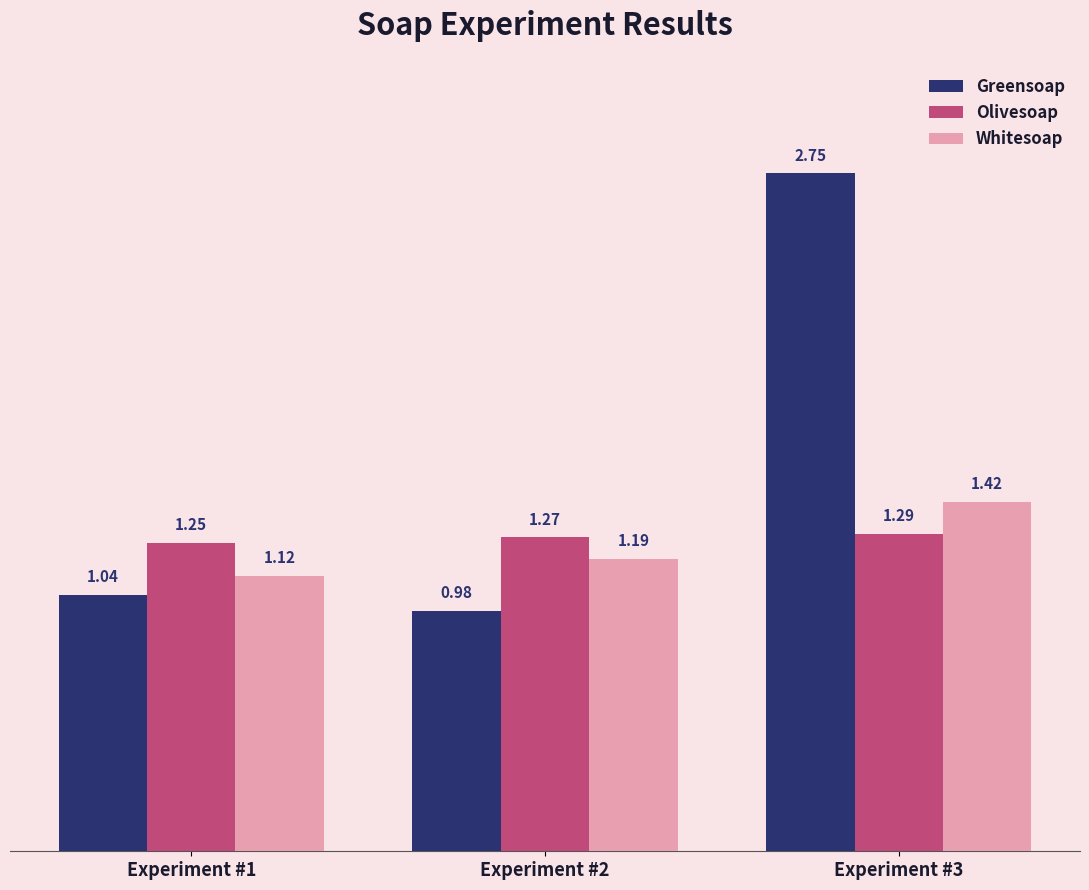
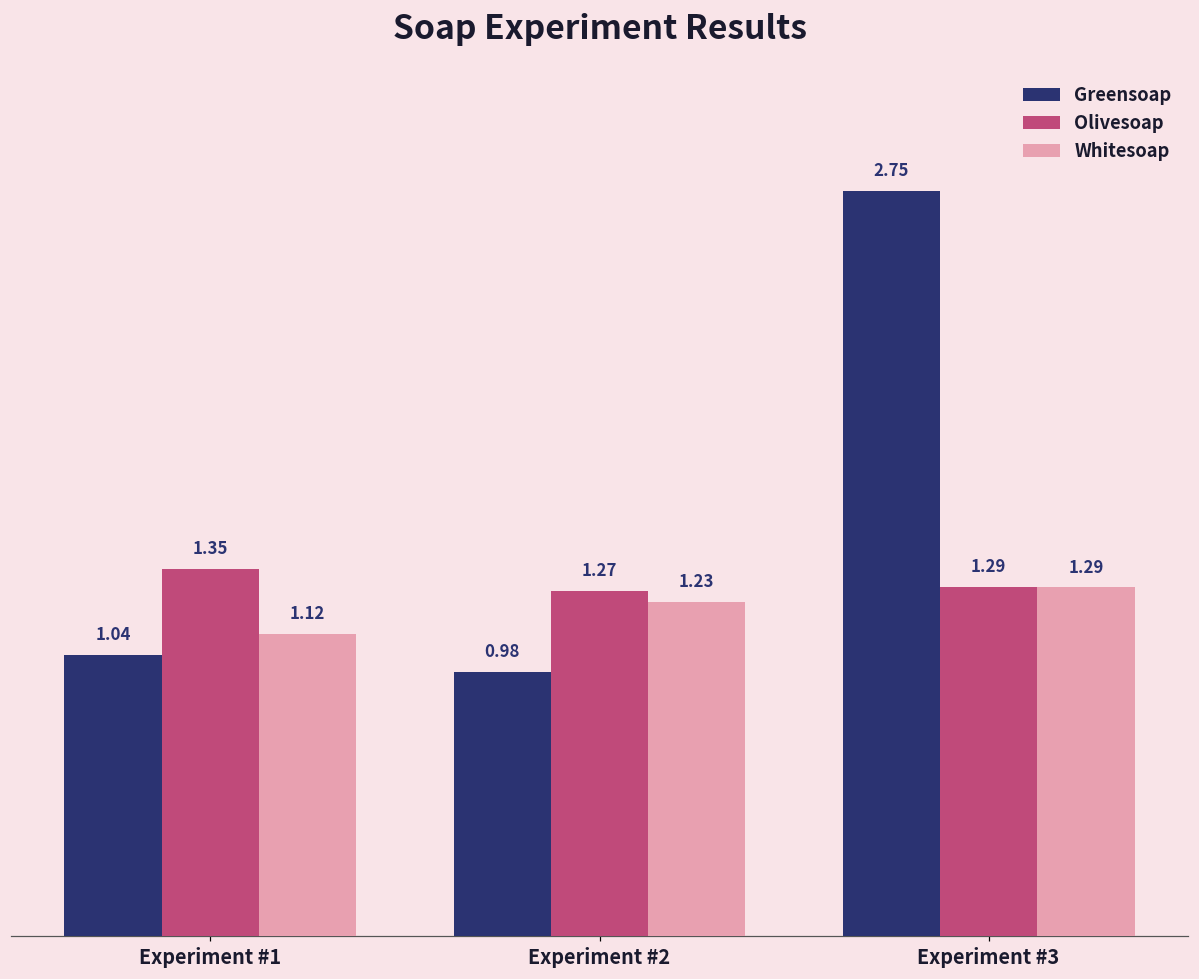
  {
    "Greensoap": {
      "Experiment #1": 1.04,
      "Experiment #2": 0.98,
      "Experiment #3": 2.75
    },
    "Olivesoap": {
-     "Experiment #1": 1.25,
+     "Experiment #1": 1.35,
      "Experiment #2": 1.27,
      "Experiment #3": 1.29
    },
    "Whitesoap": {
      "Experiment #1": 1.12,
-     "Experiment #2": 1.19,
-     "Experiment #3": 1.42
+     "Experiment #2": 1.23,
+     "Experiment #3": 1.29
    }
  }
